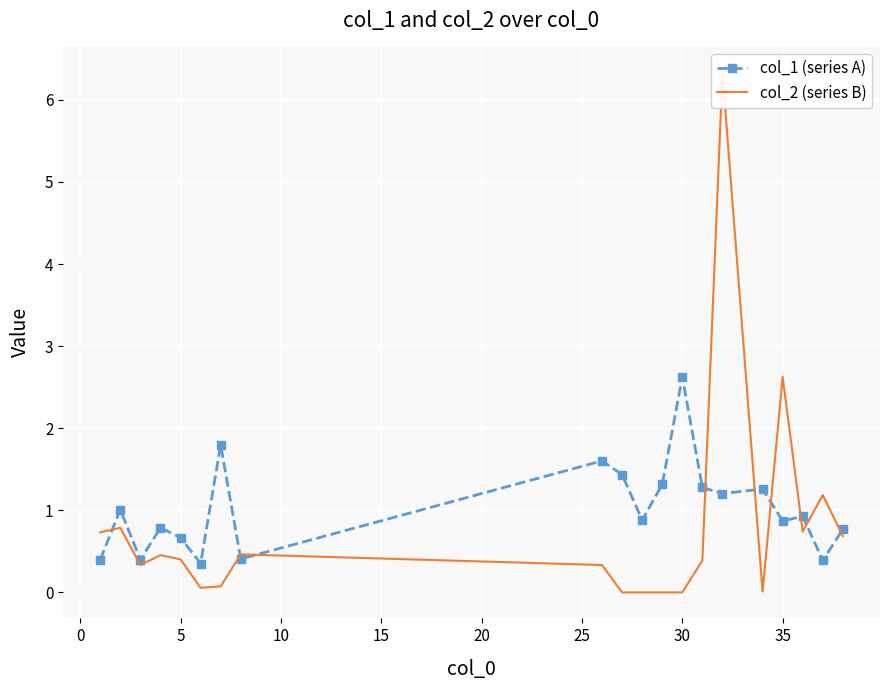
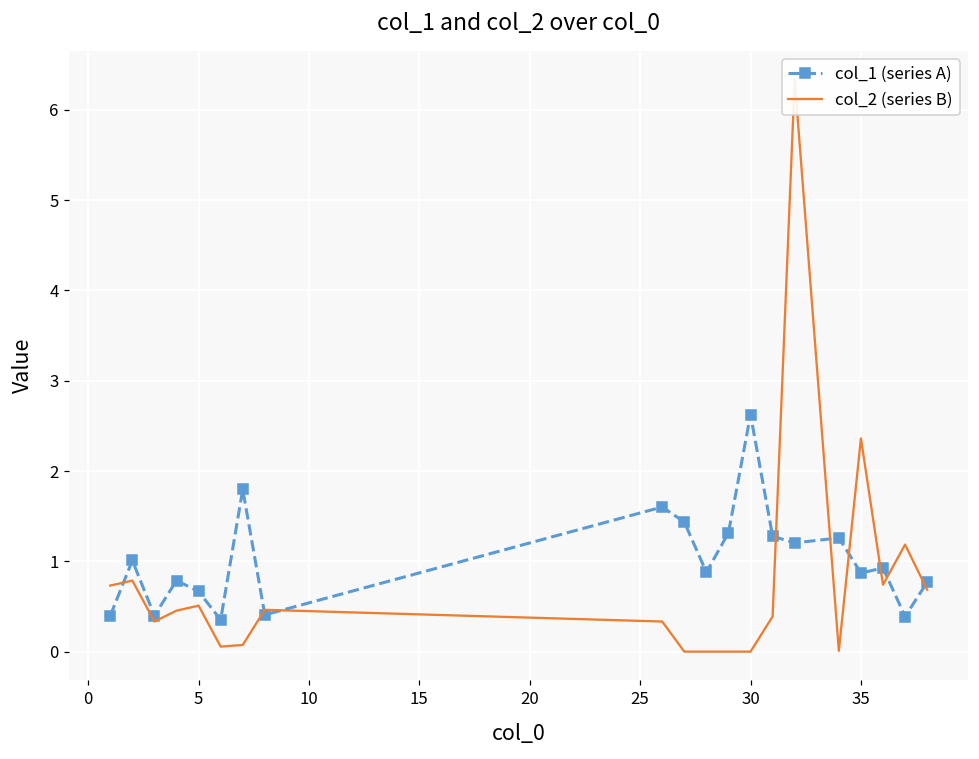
  {
    "col_1 (series A)": {
      "5": 0.7,
      "30": 2.6,
      "35": 0.9
    },
    "col_2 (series B)": {
-     "5": 0.4,
+     "5": 0.5,
      "30": 0.0,
-     "35": 2.6
+     "35": 2.4
    }
  }
